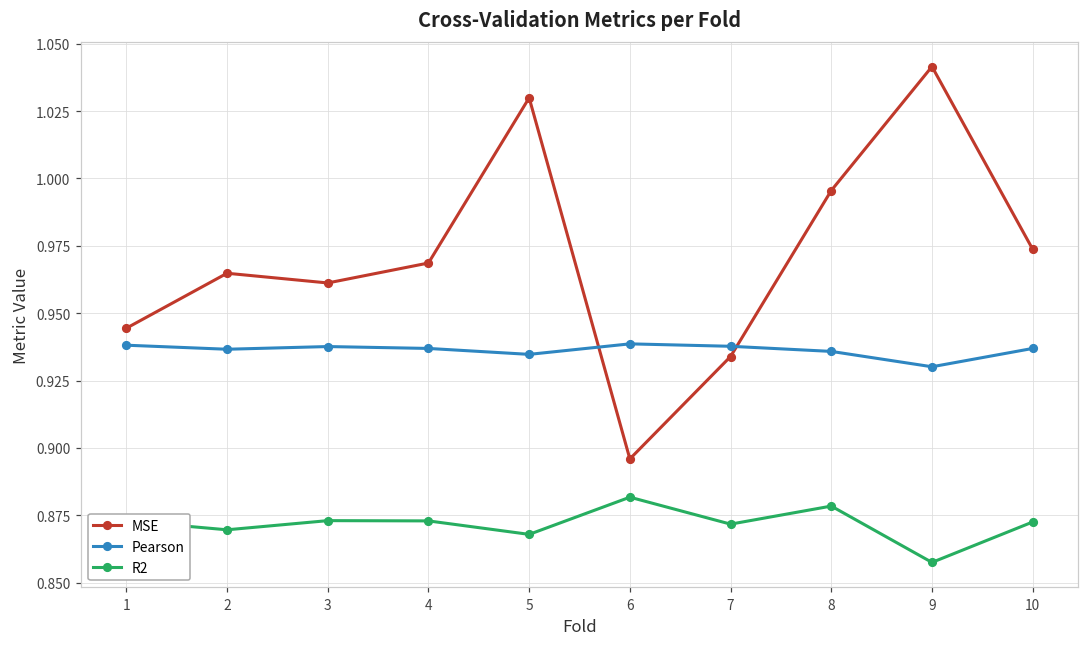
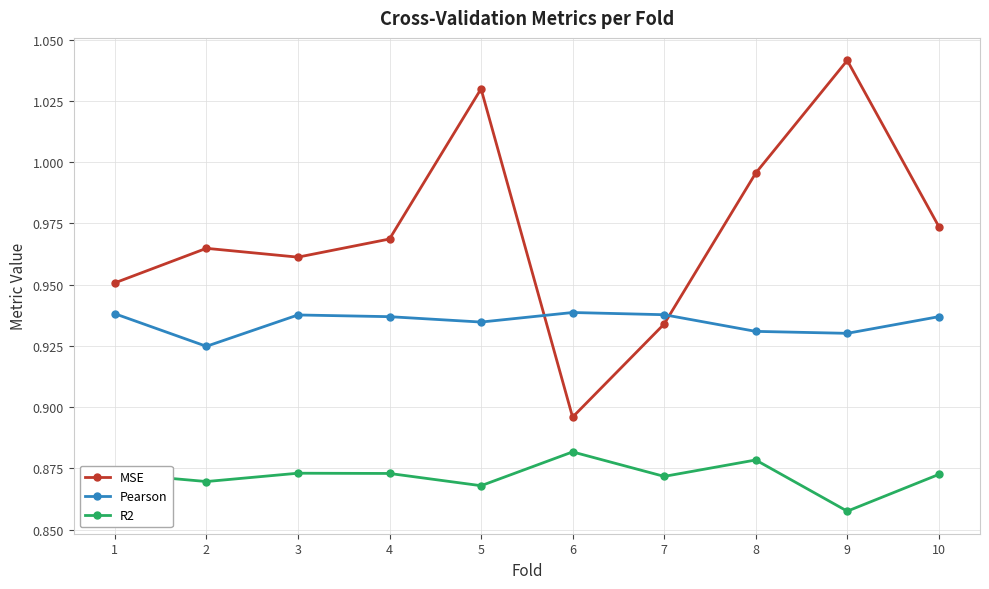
  {
    "MSE": {
-     "1": 0.944,
+     "1": 0.951,
      "2": 0.965,
      "3": 0.961,
      "4": 0.969,
      "5": 1.030,
      "6": 0.896,
      "7": 0.934,
      "8": 0.996,
      "9": 1.042,
      "10": 0.974
    },
    "Pearson": {
      "1": 0.938,
-     "2": 0.937,
+     "2": 0.925,
      "3": 0.938,
      "4": 0.937,
      "5": 0.935,
      "6": 0.939,
      "7": 0.938,
-     "8": 0.936,
+     "8": 0.931,
      "9": 0.930,
      "10": 0.937
    },
    "R2": {
      "2": 0.870,
      "3": 0.873,
      "4": 0.873,
      "5": 0.868,
      "6": 0.882,
      "7": 0.872,
      "8": 0.878,
      "9": 0.858,
      "10": 0.873
    }
  }
